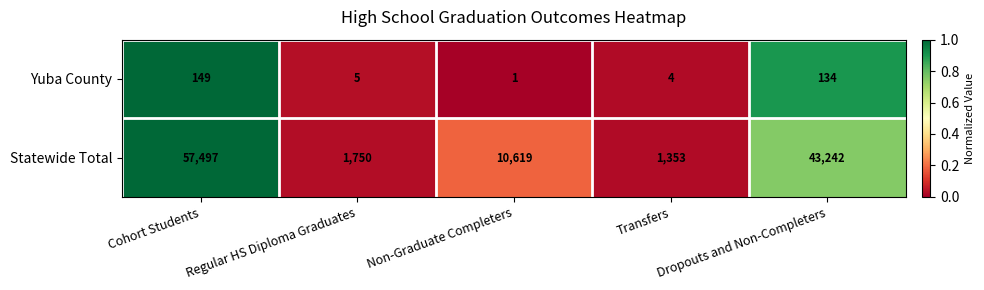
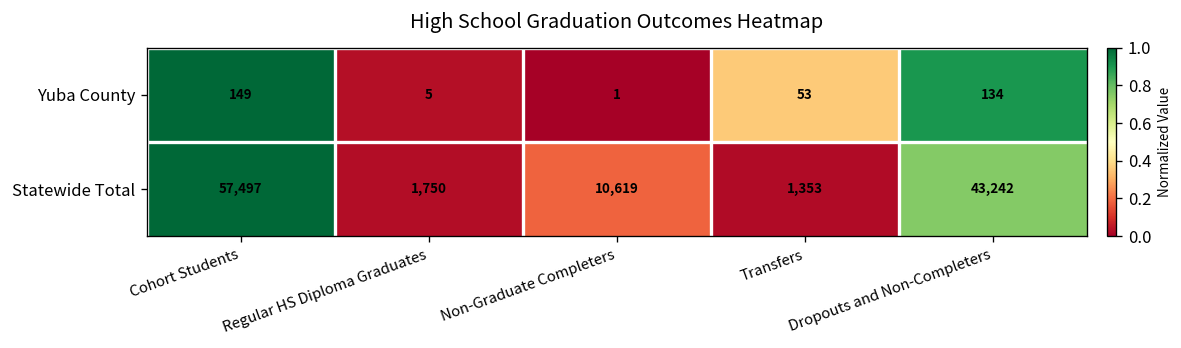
  {
    "Yuba County": {
      "Cohort Students": "149",
      "Regular HS Diploma Graduates": "5",
      "Non-Graduate Completers": "1",
-     "Transfers": "4",
+     "Transfers": "53",
      "Dropouts and Non-Completers": "134"
    },
    "Statewide Total": {
      "Cohort Students": "57,497",
      "Regular HS Diploma Graduates": "1,750",
      "Non-Graduate Completers": "10,619",
      "Transfers": "1,353",
      "Dropouts and Non-Completers": "43,242"
    }
  }
